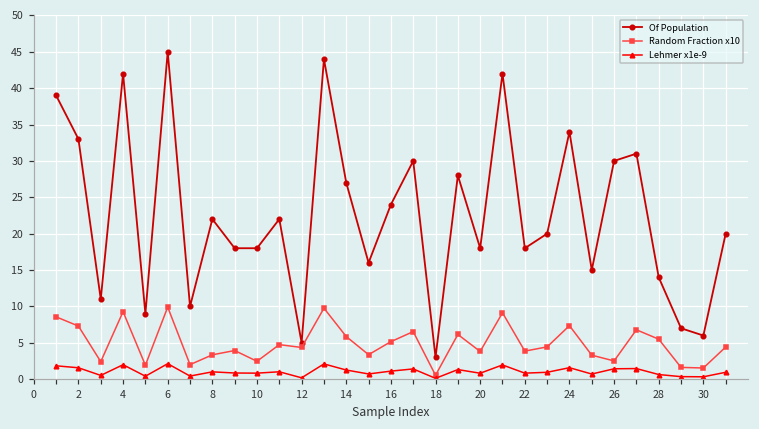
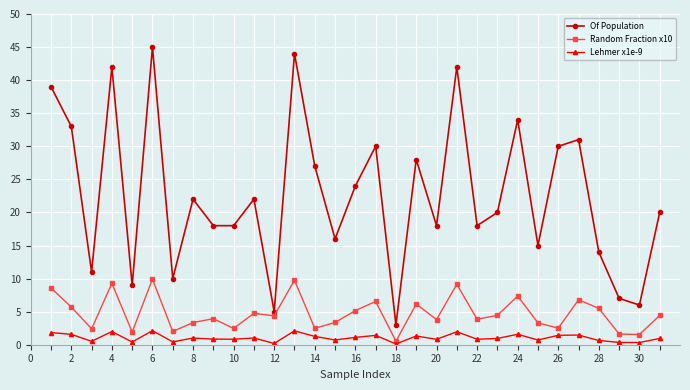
  {
    "Random Fraction x10": {
-     "2": 7,
+     "2": 6,
      "4": 9,
      "6": 10,
      "8": 3,
      "10": 2,
      "12": 4,
-     "14": 6,
+     "14": 2,
      "16": 5,
      "18": 1,
      "20": 4,
      "22": 4,
      "24": 7,
      "26": 3,
      "28": 6,
      "30": 2
    }
  }
